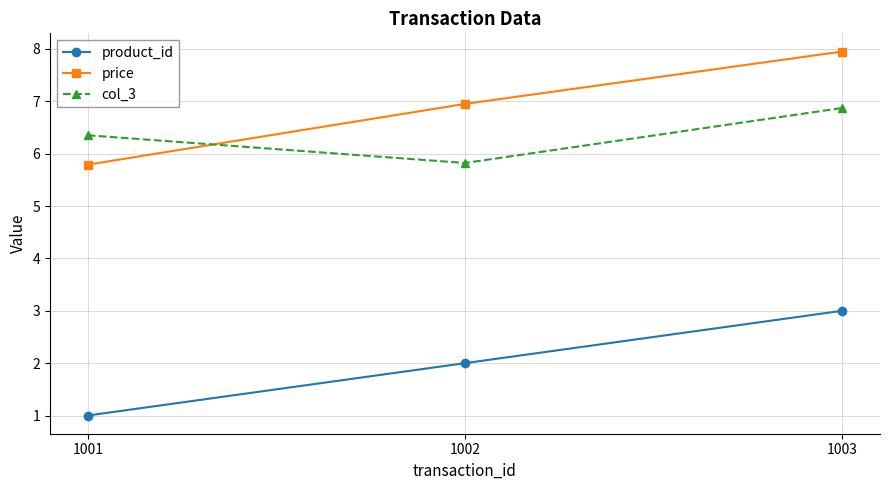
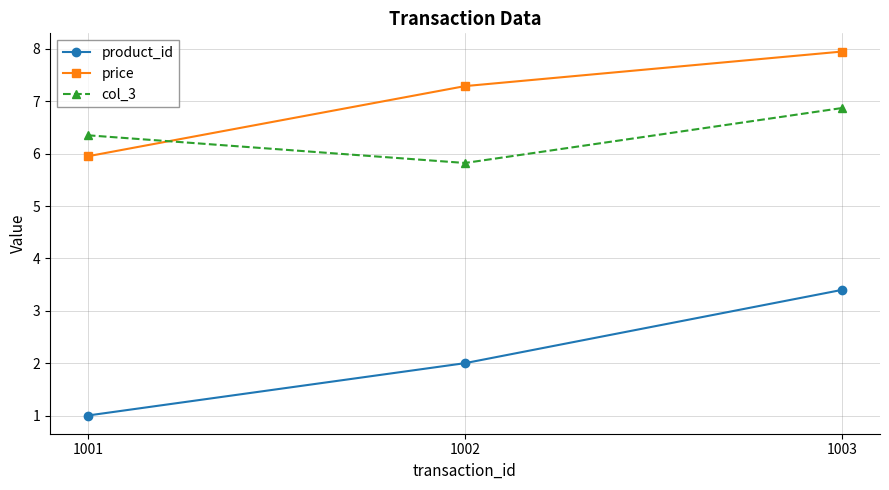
  {
    "product_id": {
      "1001": 1.0,
      "1002": 2.0,
-     "1003": 3.0
+     "1003": 3.4
    },
    "price": {
-     "1001": 5.8,
-     "1002": 7.0,
+     "1001": 6.0,
+     "1002": 7.3,
      "1003": 8.0
    },
    "col_3": {
      "1001": 6.4,
      "1002": 5.8,
      "1003": 6.9
    }
  }
